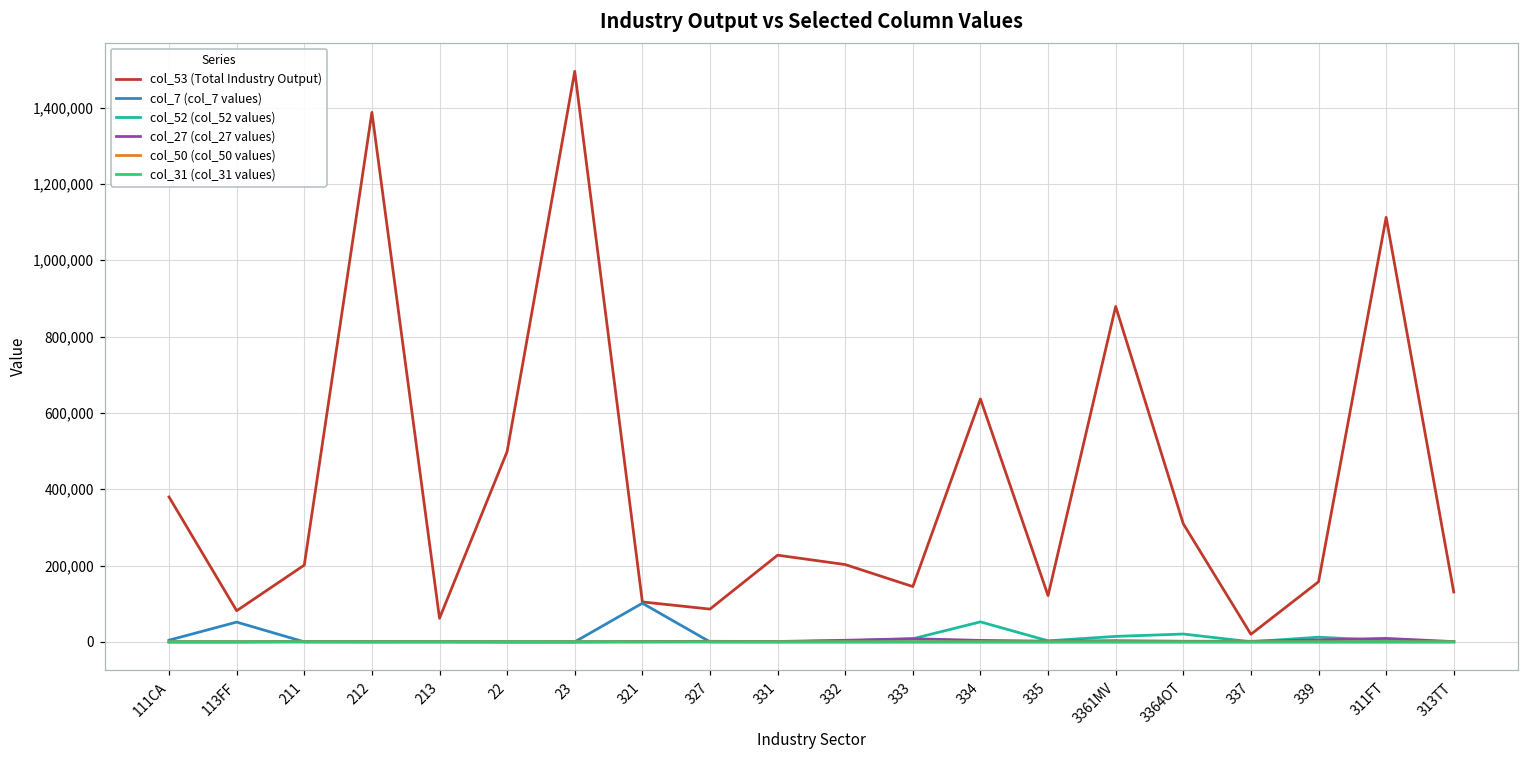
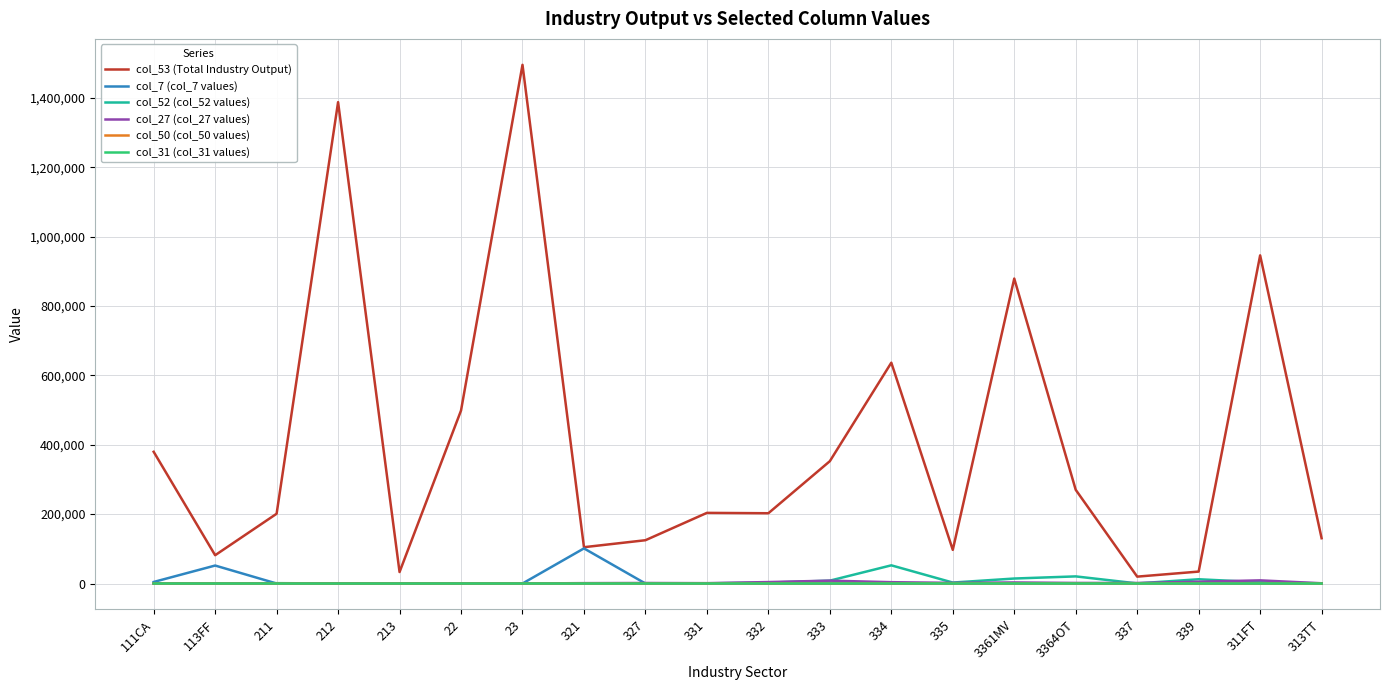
  {
    "col_53 (Total Industry Output)": {
      "111CA": "380,000",
      "113FF": "80,000",
      "211": "200,000",
      "212": "1,390,000",
-     "213": "60,000",
+     "213": "30,000",
      "22": "500,000",
      "23": "1,500,000",
-     "327": "90,000",
-     "331": "230,000",
+     "327": "120,000",
+     "331": "200,000",
      "332": "200,000",
-     "333": "140,000",
+     "333": "350,000",
      "334": "640,000",
-     "335": "120,000",
+     "335": "100,000",
      "3361MV": "880,000",
-     "3364OT": "310,000",
+     "3364OT": "270,000",
      "337": "20,000",
-     "339": "160,000",
-     "311FT": "1,110,000",
+     "339": "30,000",
+     "311FT": "950,000",
      "313TT": "130,000"
    },
    "col_7 (col_7 values)": {
      "113FF": "50,000"
    }
  }
